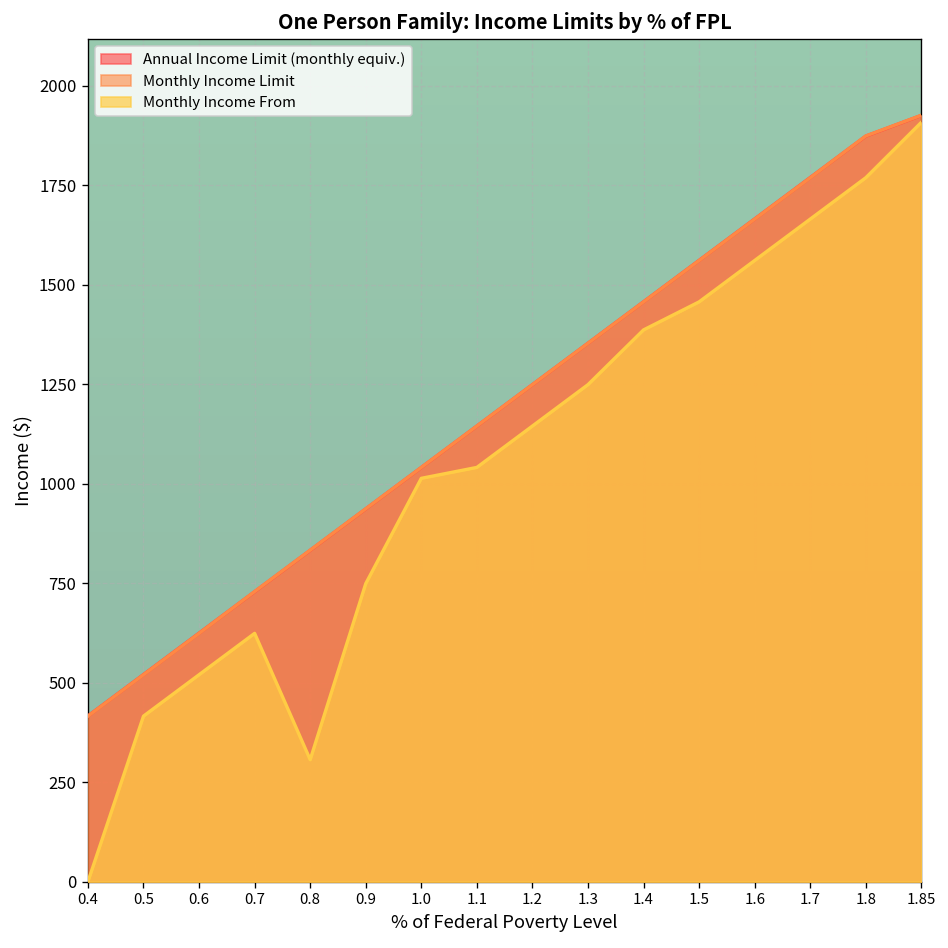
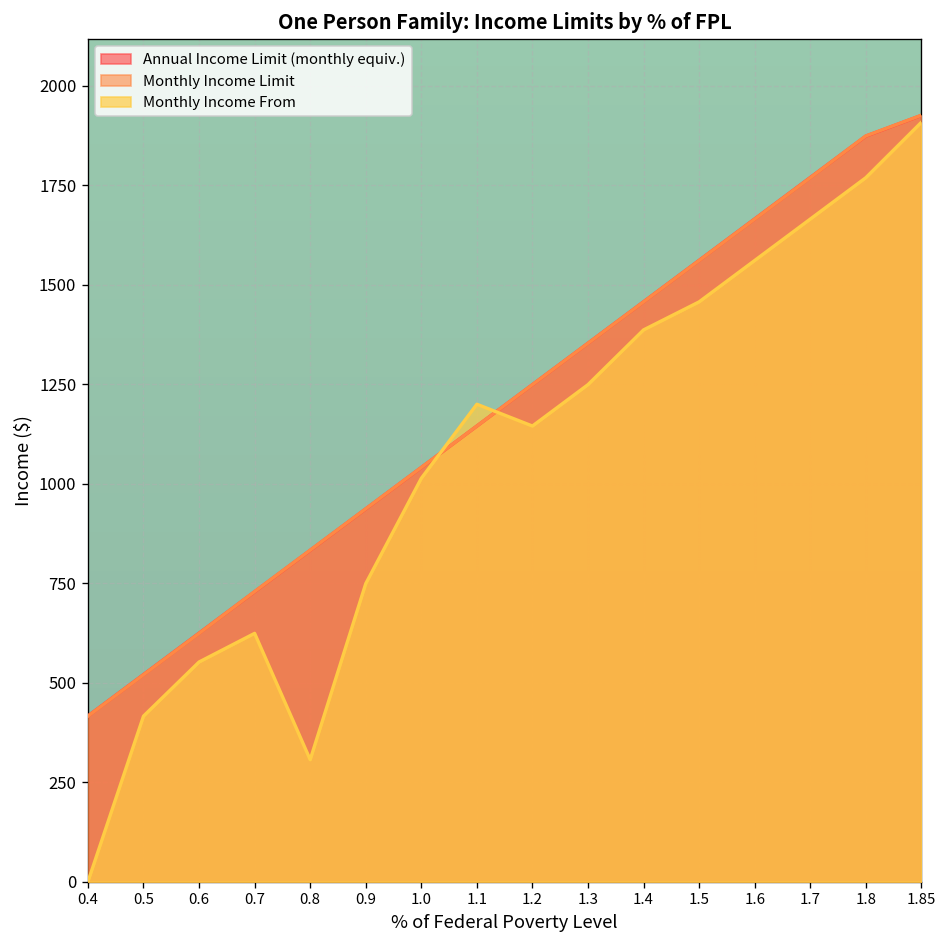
  {
    "Monthly Income From": {
      "0.4": 0,
      "0.5": 420,
-     "0.6": 520,
+     "0.6": 550,
      "0.7": 620,
      "0.8": 310,
      "0.9": 750,
      "1.0": 1010,
-     "1.1": 1040,
+     "1.1": 1200,
      "1.2": 1150,
      "1.3": 1250,
      "1.4": 1390,
      "1.5": 1460,
      "1.6": 1560,
      "1.7": 1670,
      "1.8": 1770,
      "1.85": 1910
    }
  }
